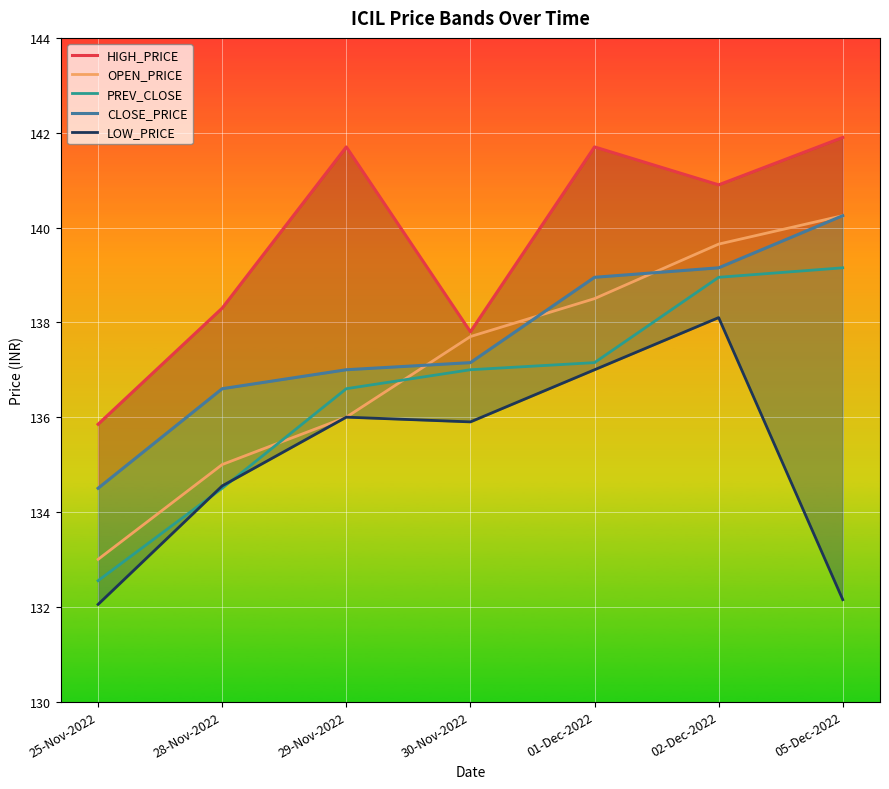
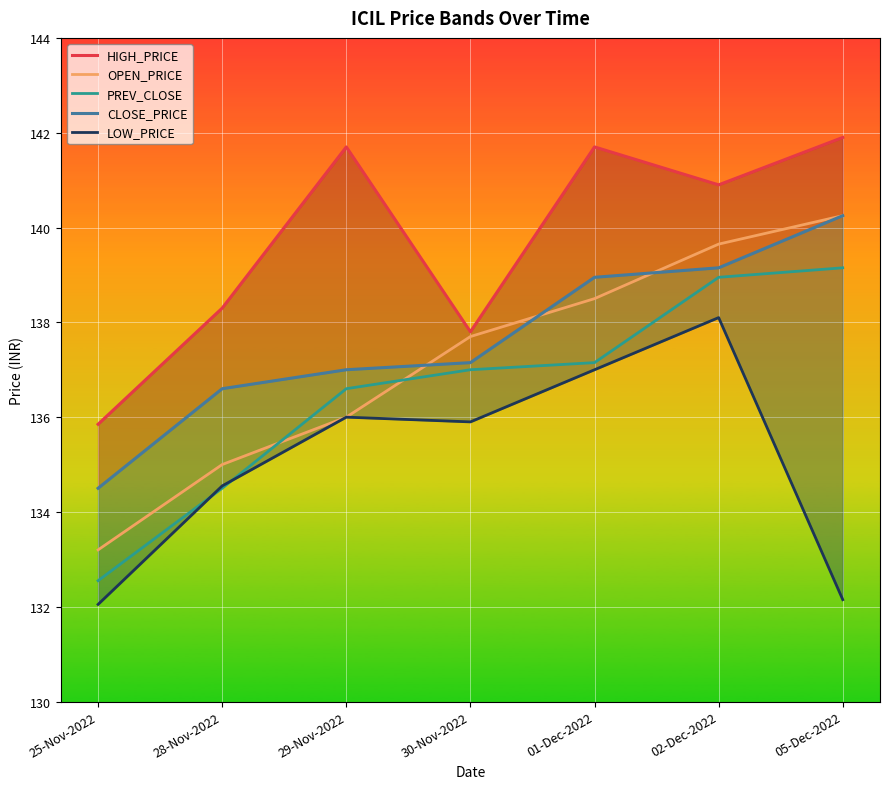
  {
    "HIGH_PRICE": {
      "25-Nov-2022": 135.9,
      "28-Nov-2022": 138.3,
      "29-Nov-2022": 141.7,
      "30-Nov-2022": 137.8,
      "01-Dec-2022": 141.7,
      "02-Dec-2022": 140.9,
      "05-Dec-2022": 141.9
    },
    "OPEN_PRICE": {
-     "25-Nov-2022": 133.0,
+     "25-Nov-2022": 133.2,
      "28-Nov-2022": 135.0,
      "30-Nov-2022": 137.7,
      "01-Dec-2022": 138.5,
      "02-Dec-2022": 139.7
    },
    "LOW_PRICE": {
      "25-Nov-2022": 132.1,
      "30-Nov-2022": 135.9,
      "01-Dec-2022": 137.0,
      "02-Dec-2022": 138.1,
      "05-Dec-2022": 132.2
    }
  }
